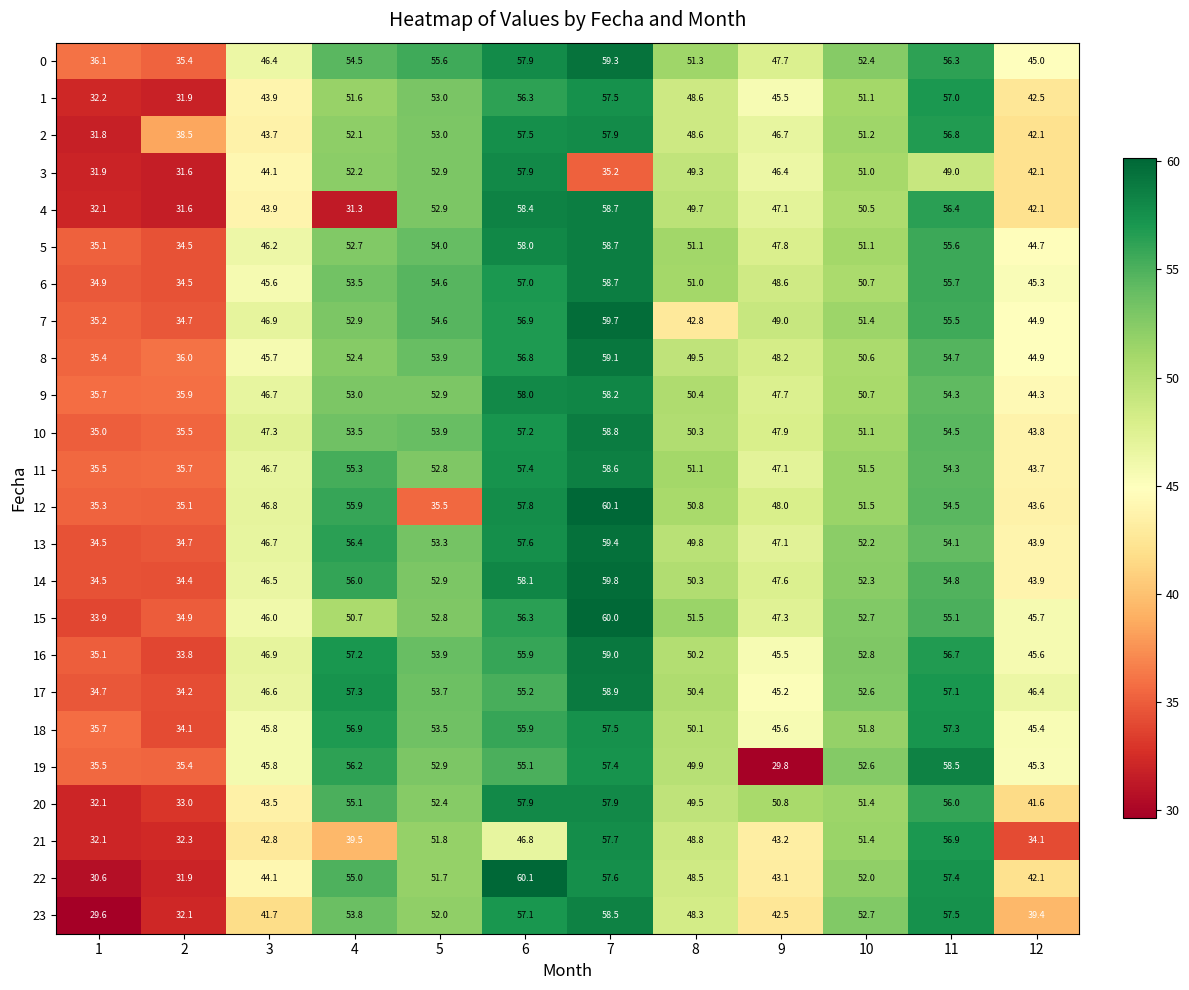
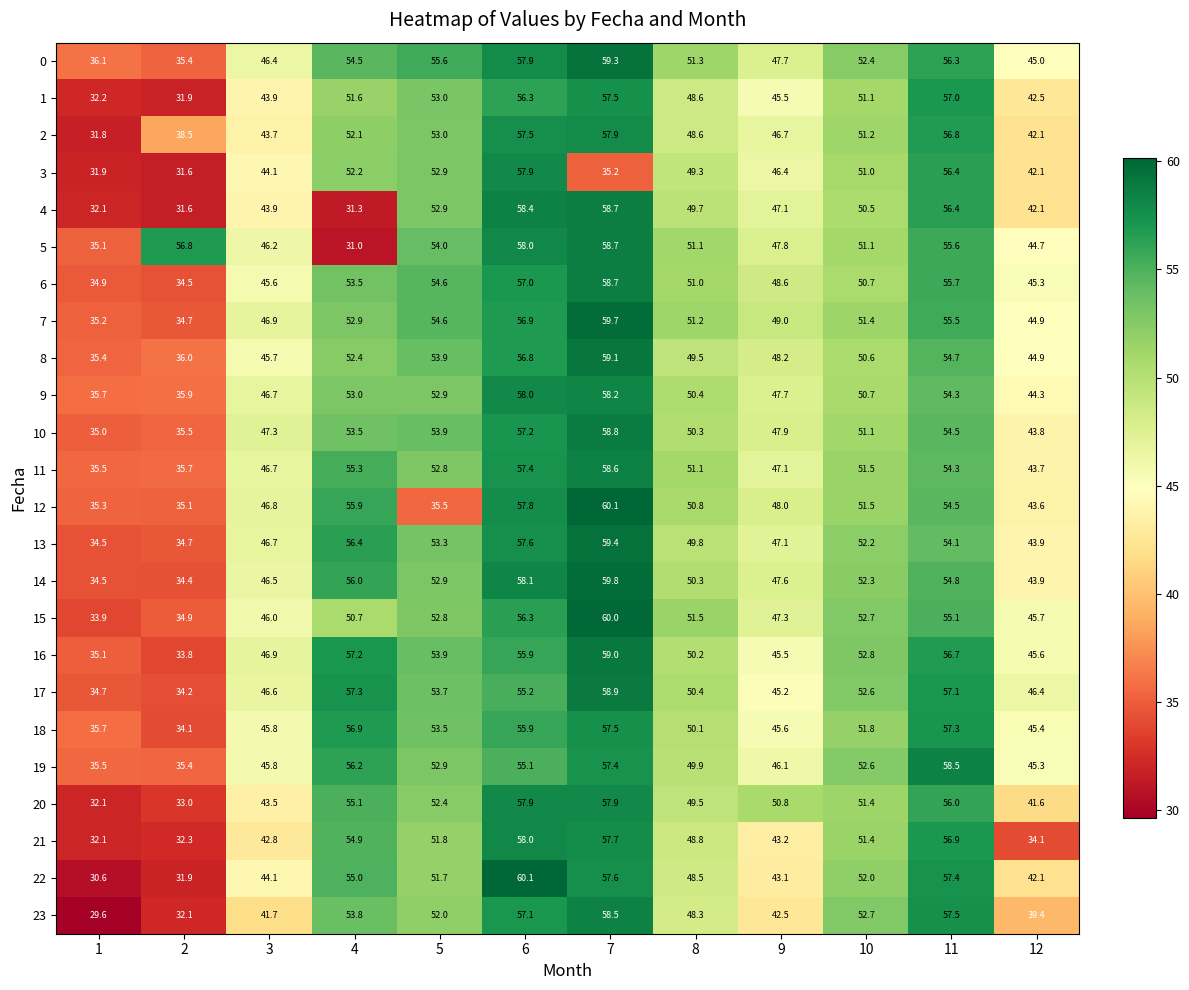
  {
    "3": {
      "1": 31.9,
      "2": 31.6,
      "3": 44.1,
      "4": 52.2,
      "5": 52.9,
      "6": 57.9,
      "7": 35.2,
      "8": 49.3,
      "9": 46.4,
      "10": 51.0,
-     "11": 49.0,
+     "11": 56.4,
      "12": 42.1
    },
    "5": {
      "1": 35.1,
-     "2": 34.5,
+     "2": 56.8,
      "3": 46.2,
-     "4": 52.7,
+     "4": 31.0,
      "5": 54.0,
      "6": 58.0,
      "7": 58.7,
      "8": 51.1,
      "9": 47.8,
      "10": 51.1,
      "11": 55.6,
      "12": 44.7
    },
    "7": {
      "1": 35.2,
      "2": 34.7,
      "3": 46.9,
      "4": 52.9,
      "5": 54.6,
      "6": 56.9,
      "7": 59.7,
-     "8": 42.8,
+     "8": 51.2,
      "9": 49.0,
      "10": 51.4,
      "11": 55.5,
      "12": 44.9
    },
    "19": {
      "1": 35.5,
      "2": 35.4,
      "3": 45.8,
      "4": 56.2,
      "5": 52.9,
      "6": 55.1,
      "7": 57.4,
      "8": 49.9,
-     "9": 29.8,
+     "9": 46.1,
      "10": 52.6,
      "11": 58.5,
      "12": 45.3
    },
    "21": {
      "1": 32.1,
      "2": 32.3,
      "3": 42.8,
-     "4": 39.5,
+     "4": 54.9,
      "5": 51.8,
-     "6": 46.8,
+     "6": 58.0,
      "7": 57.7,
      "8": 48.8,
      "9": 43.2,
      "10": 51.4,
      "11": 56.9,
      "12": 34.1
    }
  }
